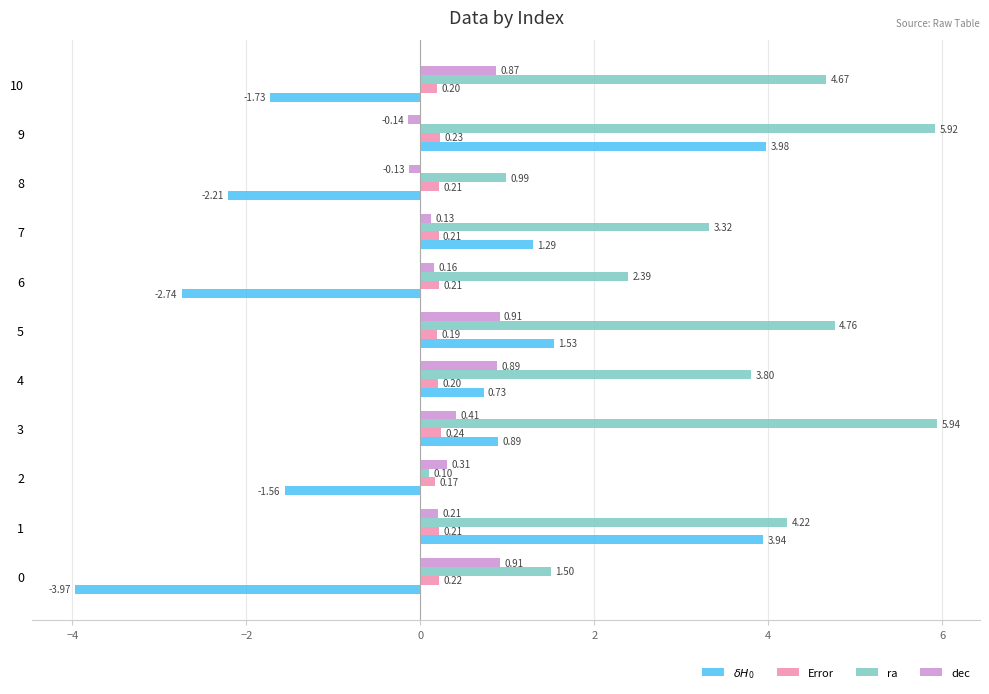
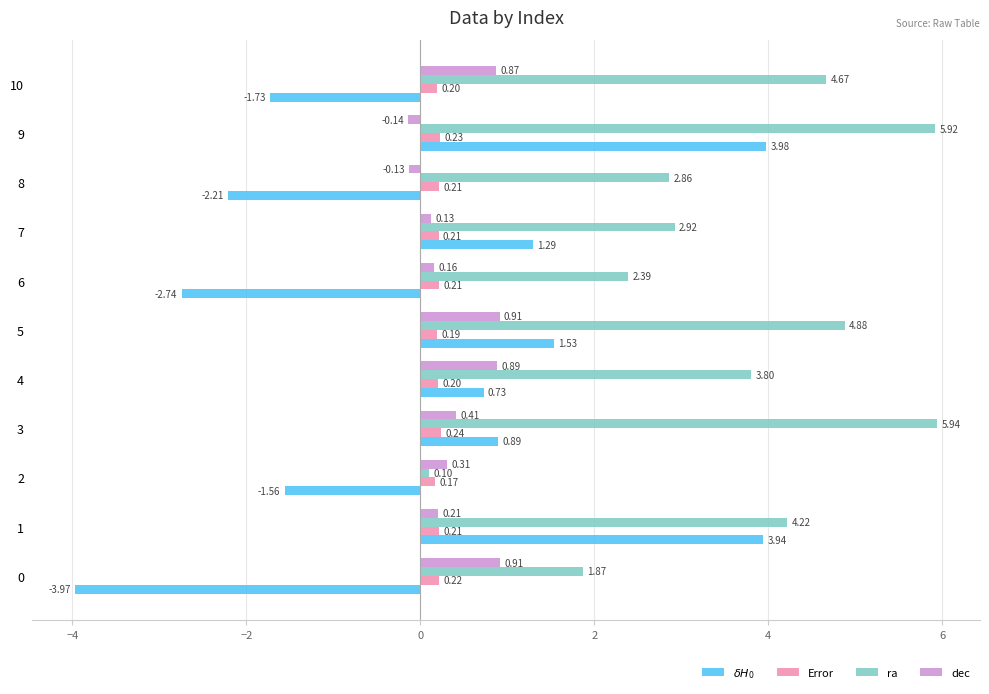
  {
    "ra": {
      "10": 4.67,
      "9": 5.92,
-     "8": 0.99,
-     "7": 3.32,
+     "8": 2.86,
+     "7": 2.92,
      "6": 2.39,
-     "5": 4.76,
+     "5": 4.88,
      "4": 3.80,
      "3": 5.94,
      "2": 0.10,
      "1": 4.22,
-     "0": 1.50
+     "0": 1.87
    }
  }
